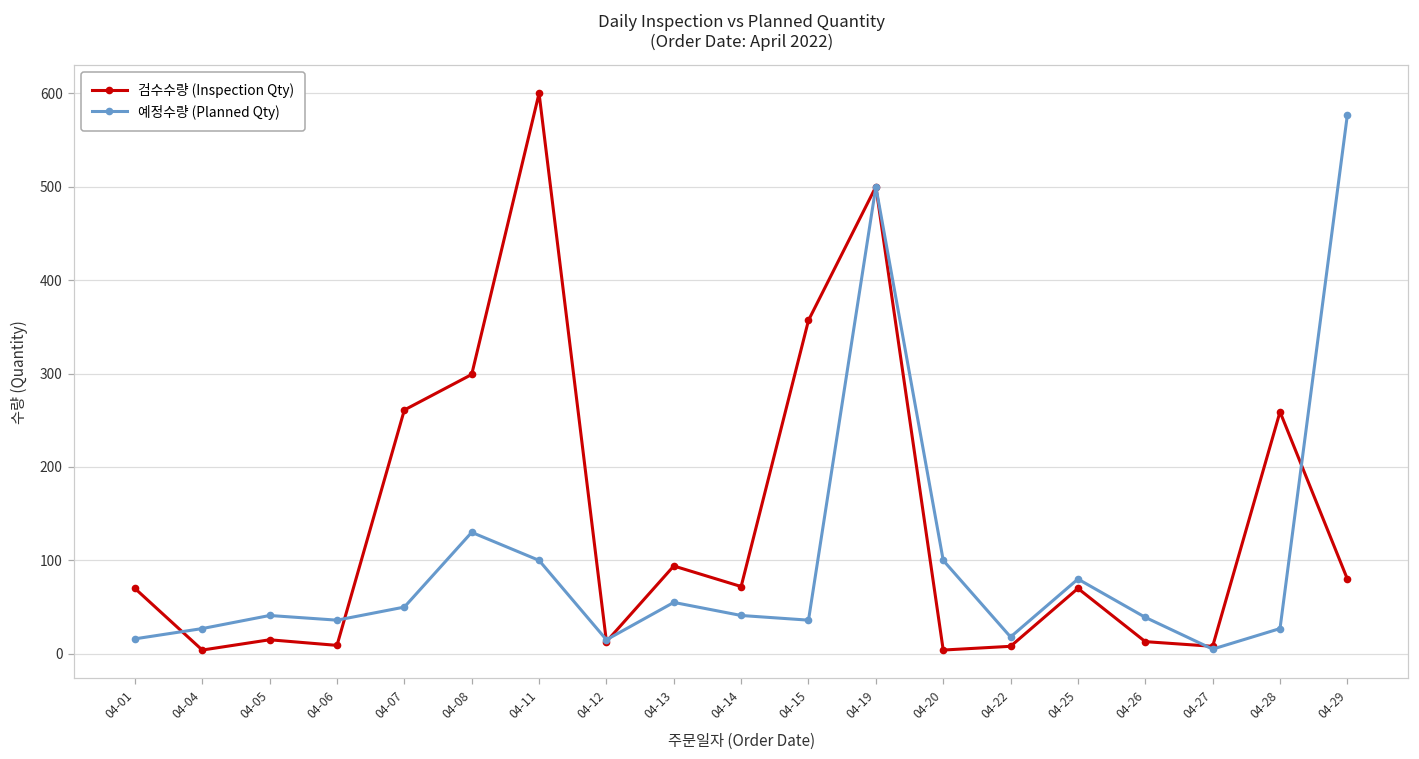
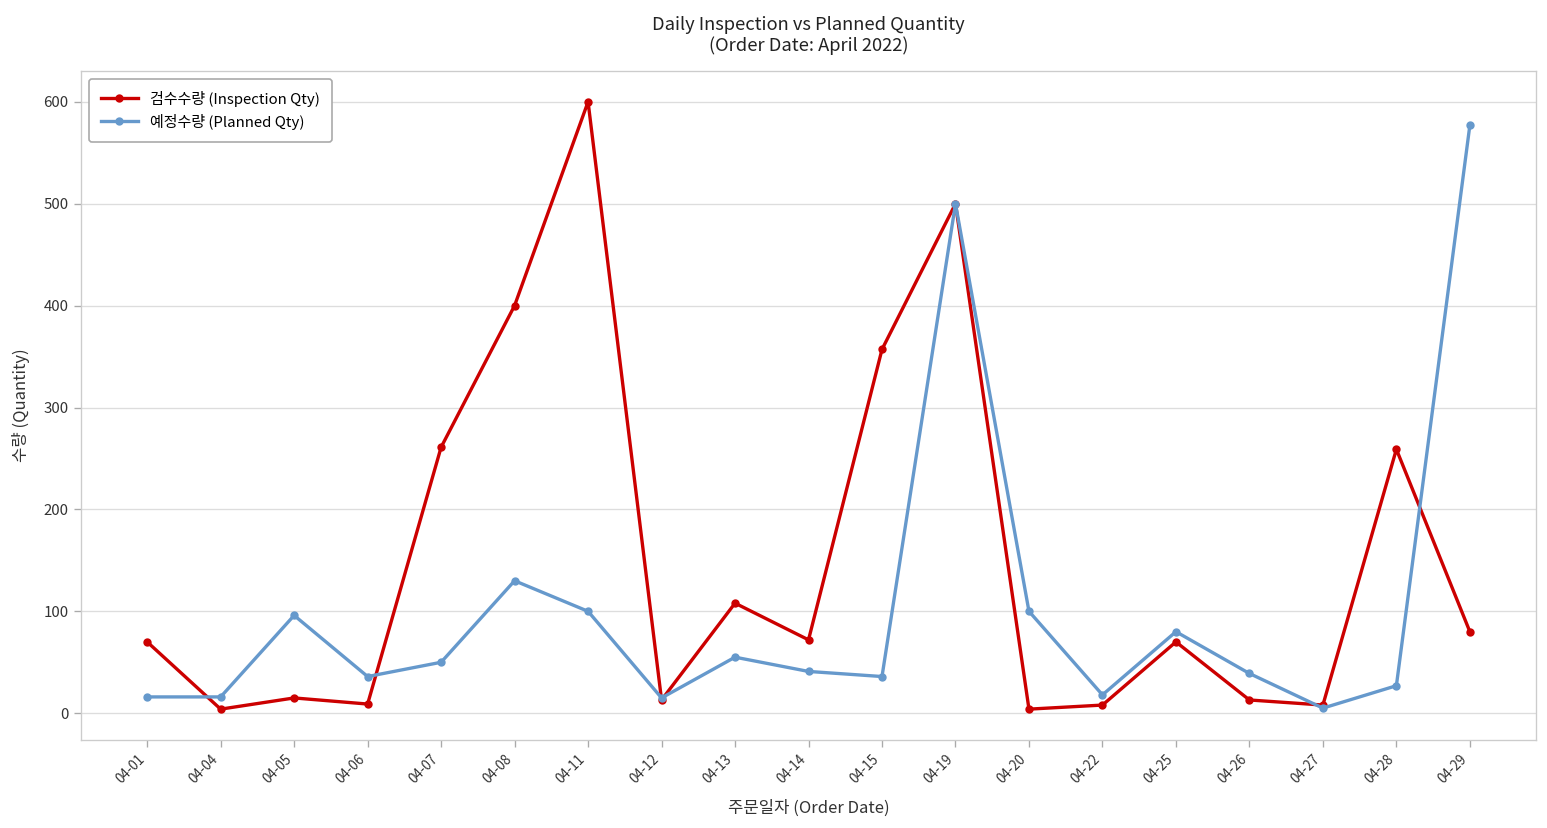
  {
    "검수수량 (Inspection Qty)": {
      "04-01": 70,
      "04-04": 0,
      "04-05": 20,
      "04-06": 10,
      "04-07": 260,
-     "04-08": 300,
+     "04-08": 400,
      "04-11": 600,
-     "04-13": 90,
+     "04-13": 110,
      "04-14": 70,
      "04-15": 360,
      "04-20": 0,
      "04-22": 10,
      "04-25": 70,
      "04-26": 10,
      "04-28": 260,
      "04-29": 80
    },
    "예정수량 (Planned Qty)": {
      "04-01": 20,
-     "04-04": 30,
-     "04-05": 40,
+     "04-04": 20,
+     "04-05": 100,
      "04-06": 40,
      "04-07": 50,
      "04-08": 130,
      "04-11": 100,
      "04-13": 60,
      "04-14": 40,
      "04-15": 40,
      "04-20": 100,
      "04-22": 20,
      "04-25": 80,
      "04-26": 40,
      "04-28": 30,
      "04-29": 580
    }
  }
